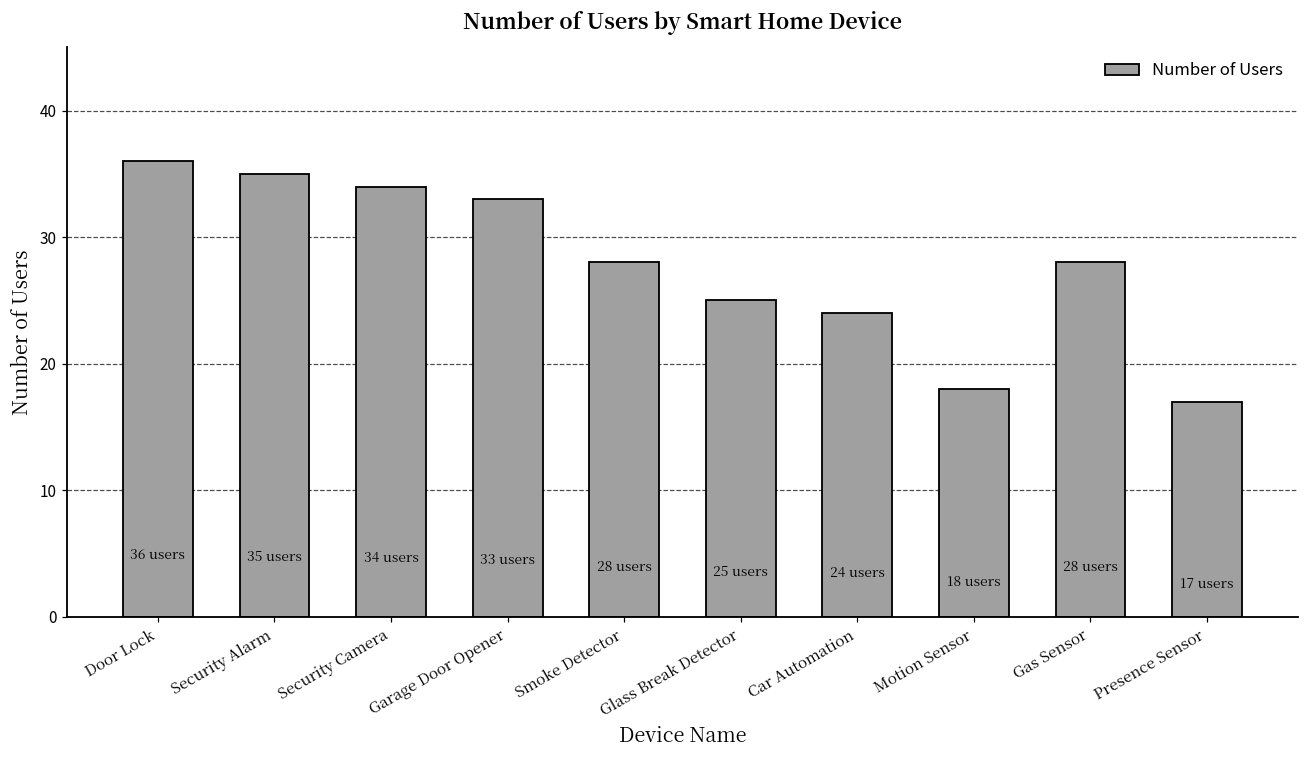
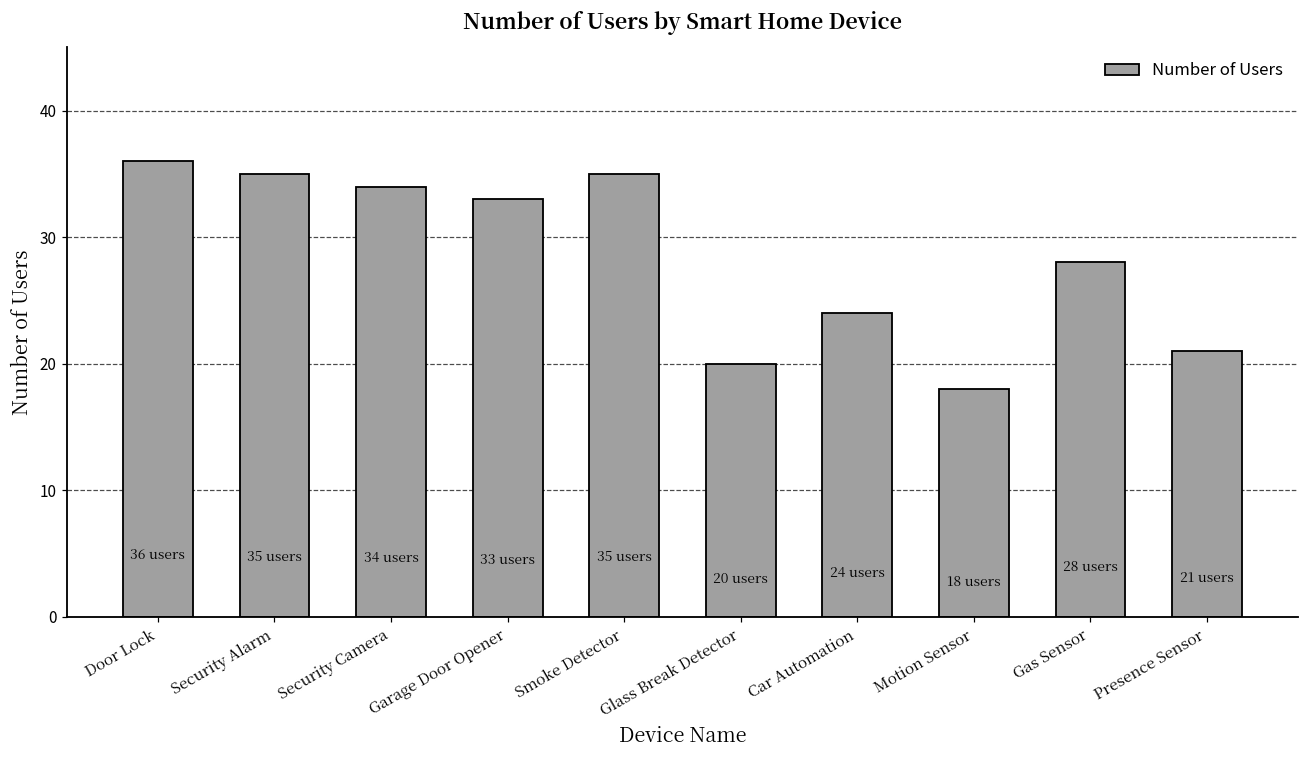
  {
    "Door Lock": 36,
    "Security Alarm": 35,
    "Security Camera": 34,
    "Garage Door Opener": 33,
-   "Smoke Detector": 28,
-   "Glass Break Detector": 25,
+   "Smoke Detector": 35,
+   "Glass Break Detector": 20,
    "Car Automation": 24,
    "Motion Sensor": 18,
    "Gas Sensor": 28,
-   "Presence Sensor": 17
+   "Presence Sensor": 21
  }
